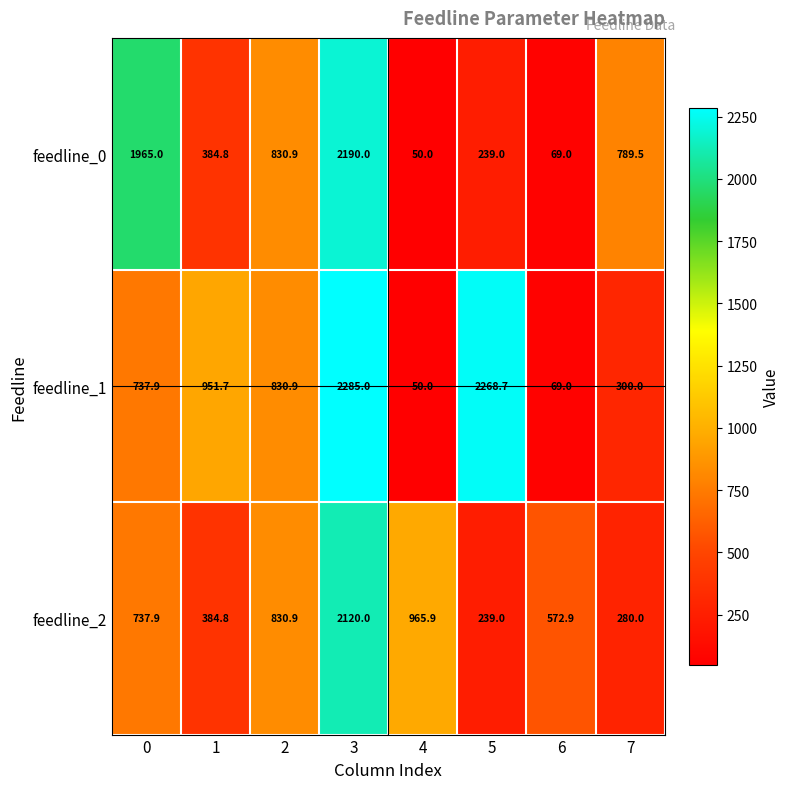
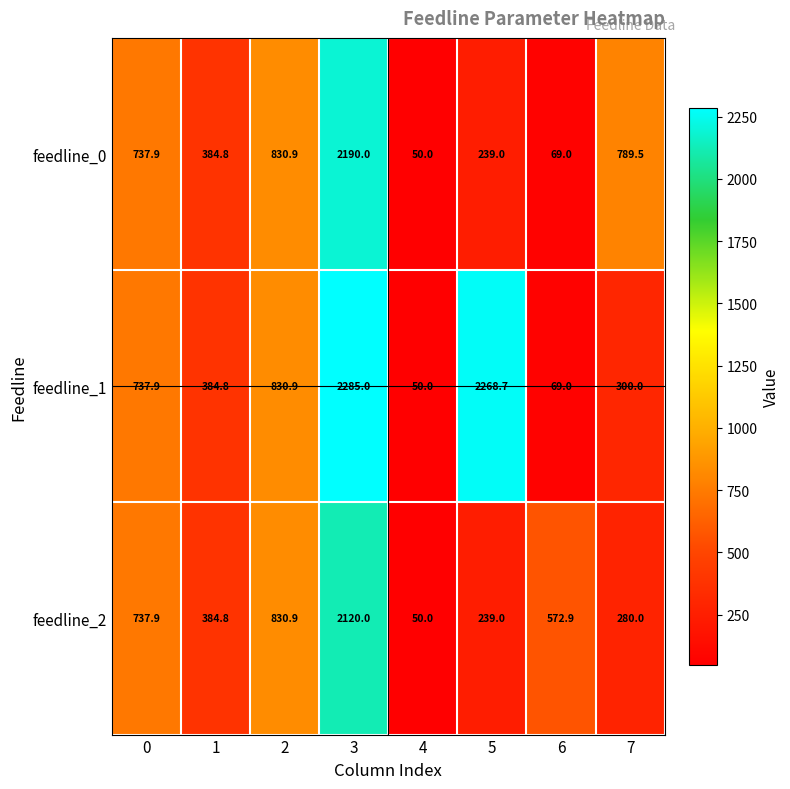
  {
    "feedline_0": {
-     "0": 1965.0,
+     "0": 737.9,
      "1": 384.8,
      "2": 830.9,
      "3": 2190.0,
      "4": 50.0,
      "5": 239.0,
      "6": 69.0,
      "7": 789.5
    },
    "feedline_1": {
      "0": 737.9,
-     "1": 951.7,
+     "1": 384.8,
      "2": 830.9,
      "3": 2285.0,
      "4": 50.0,
      "5": 2268.7,
      "6": 69.0,
      "7": 300.0
    },
    "feedline_2": {
      "0": 737.9,
      "1": 384.8,
      "2": 830.9,
      "3": 2120.0,
-     "4": 965.9,
+     "4": 50.0,
      "5": 239.0,
      "6": 572.9,
      "7": 280.0
    }
  }
